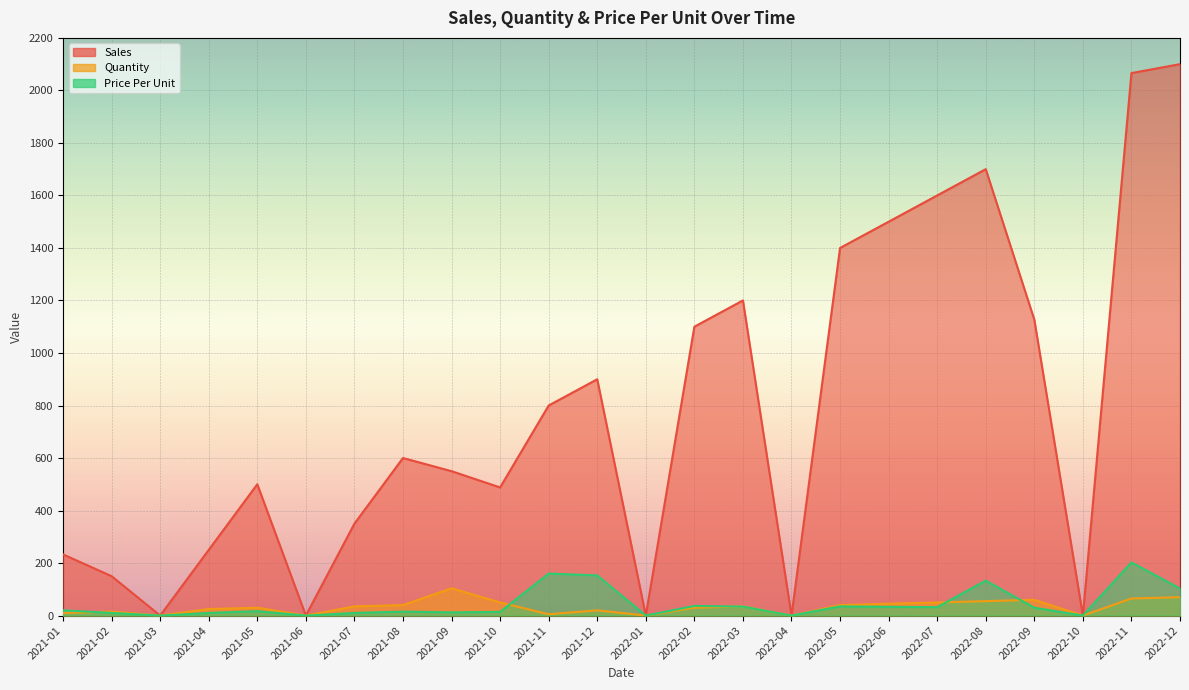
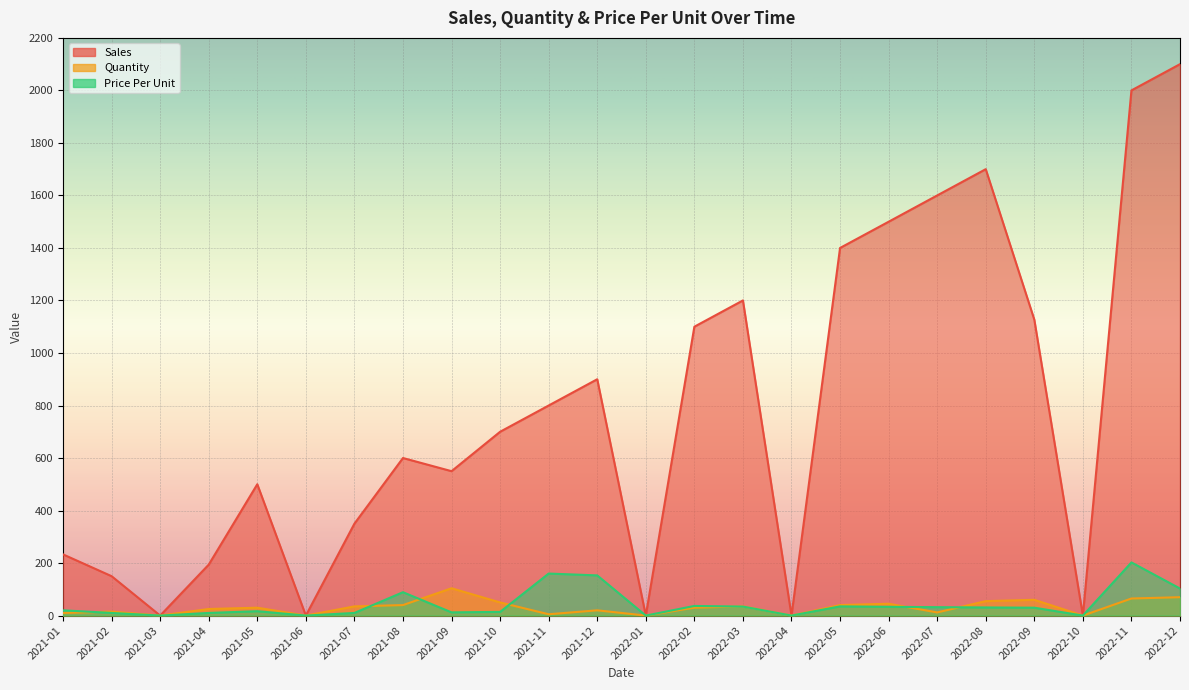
  {
    "Sales": {
      "2021-01": 230,
      "2021-02": 150,
-     "2021-04": 250,
+     "2021-04": 190,
      "2021-05": 500,
      "2021-07": 350,
      "2021-08": 600,
      "2021-09": 550,
-     "2021-10": 490,
+     "2021-10": 700,
      "2021-11": 800,
      "2021-12": 900,
      "2022-02": 1100,
      "2022-03": 1200,
      "2022-05": 1400,
      "2022-06": 1500,
      "2022-07": 1600,
      "2022-08": 1700,
      "2022-09": 1130,
-     "2022-11": 2070,
+     "2022-11": 2000,
      "2022-12": 2100
    },
    "Quantity": {
      "2021-01": 10,
      "2021-04": 30,
      "2021-05": 30,
      "2021-07": 40,
      "2021-08": 40,
      "2021-09": 100,
      "2021-10": 50,
      "2021-11": 10,
      "2021-12": 20,
      "2022-06": 50,
-     "2022-07": 50,
+     "2022-07": 10,
      "2022-08": 60,
      "2022-09": 60,
      "2022-11": 70,
      "2022-12": 70
    },
    "Price Per Unit": {
      "2021-01": 20,
      "2021-04": 10,
      "2021-05": 20,
      "2021-07": 10,
-     "2021-08": 20,
+     "2021-08": 90,
      "2021-09": 10,
      "2021-10": 10,
      "2021-11": 160,
      "2021-12": 150,
      "2022-06": 30,
      "2022-07": 30,
-     "2022-08": 130,
+     "2022-08": 30,
      "2022-09": 30,
      "2022-11": 200,
      "2022-12": 100
    }
  }
